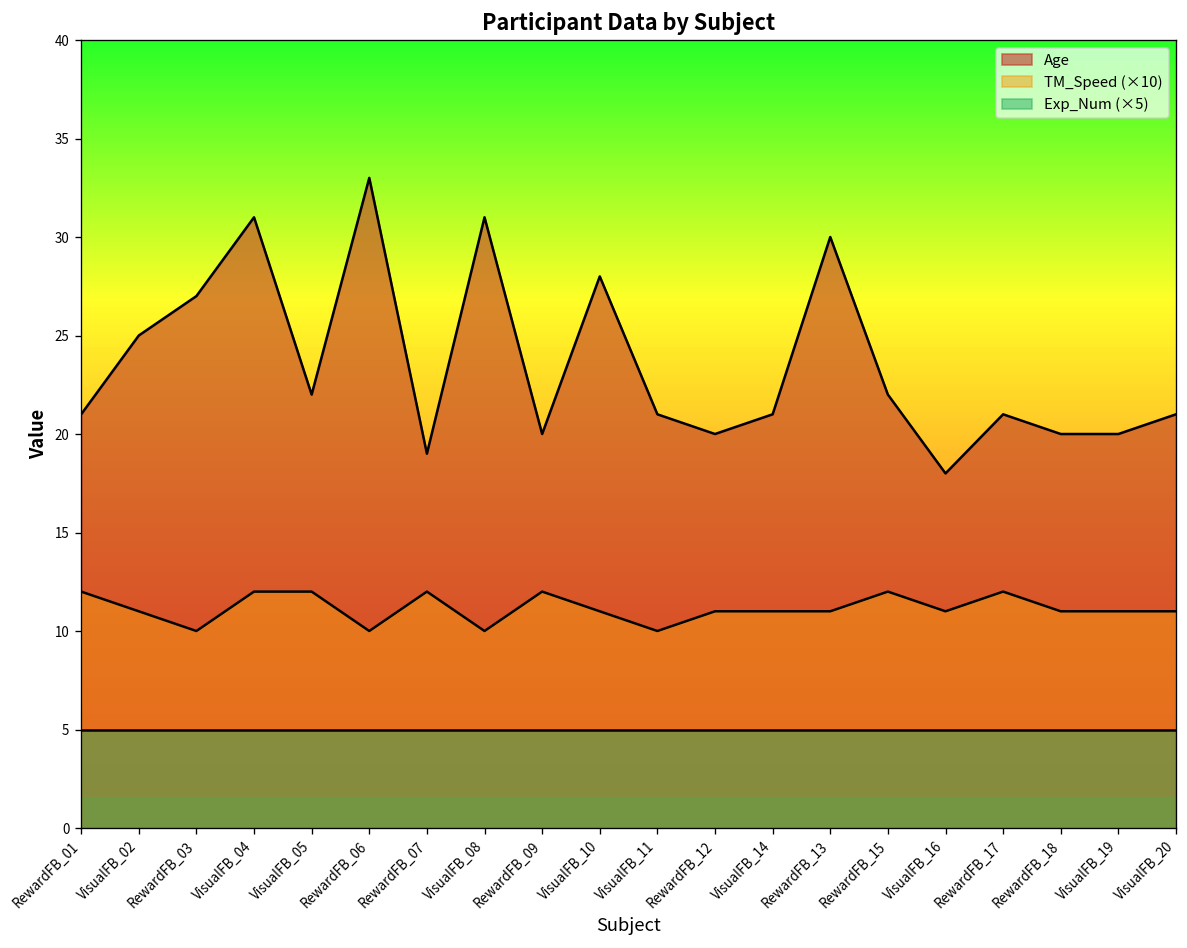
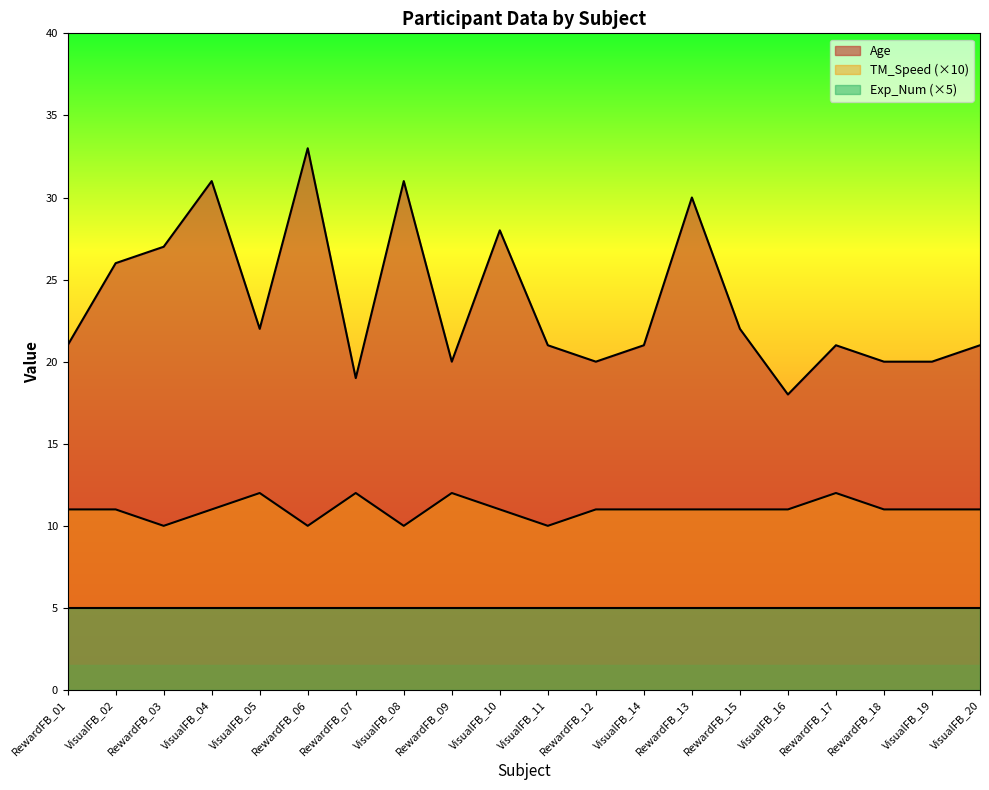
  {
    "Age": {
      "RewardFB_01": 21,
-     "VisualFB_02": 25,
+     "VisualFB_02": 26,
      "RewardFB_03": 27,
      "VisualFB_04": 31,
      "VisualFB_05": 22,
      "RewardFB_06": 33,
      "RewardFB_07": 19,
      "VisualFB_08": 31,
      "RewardFB_09": 20,
      "VisualFB_10": 28,
      "VisualFB_11": 21,
      "RewardFB_12": 20,
      "VisualFB_14": 21,
      "RewardFB_13": 30,
      "RewardFB_15": 22,
      "VisualFB_16": 18,
      "RewardFB_17": 21,
      "RewardFB_18": 20,
      "VisualFB_19": 20,
      "VisualFB_20": 21
    },
    "TM_Speed (×10)": {
-     "RewardFB_01": 12.0,
+     "RewardFB_01": 11.0,
      "VisualFB_02": 11.0,
      "RewardFB_03": 10.0,
-     "VisualFB_04": 12.0,
+     "VisualFB_04": 11.0,
      "VisualFB_05": 12.0,
      "RewardFB_06": 10.0,
      "RewardFB_07": 12.0,
      "VisualFB_08": 10.0,
      "RewardFB_09": 12.0,
      "VisualFB_10": 11.0,
      "VisualFB_11": 10.0,
      "RewardFB_12": 11.0,
      "VisualFB_14": 11.0,
      "RewardFB_13": 11.0,
-     "RewardFB_15": 12.0,
+     "RewardFB_15": 11.0,
      "VisualFB_16": 11.0,
      "RewardFB_17": 12.0,
      "RewardFB_18": 11.0,
      "VisualFB_19": 11.0,
      "VisualFB_20": 11.0
    },
    "Exp_Num (×5)": {
      "RewardFB_01": 5.0,
      "VisualFB_02": 5.0,
      "RewardFB_03": 5.0,
      "VisualFB_04": 5.0,
      "VisualFB_05": 5.0,
      "RewardFB_06": 5.0,
      "RewardFB_07": 5.0,
      "VisualFB_08": 5.0,
      "RewardFB_09": 5.0,
      "VisualFB_10": 5.0,
      "VisualFB_11": 5.0,
      "RewardFB_12": 5.0,
      "VisualFB_14": 5.0,
      "RewardFB_13": 5.0,
      "RewardFB_15": 5.0,
      "VisualFB_16": 5.0,
      "RewardFB_17": 5.0,
      "RewardFB_18": 5.0,
      "VisualFB_19": 5.0,
      "VisualFB_20": 5.0
    }
  }
